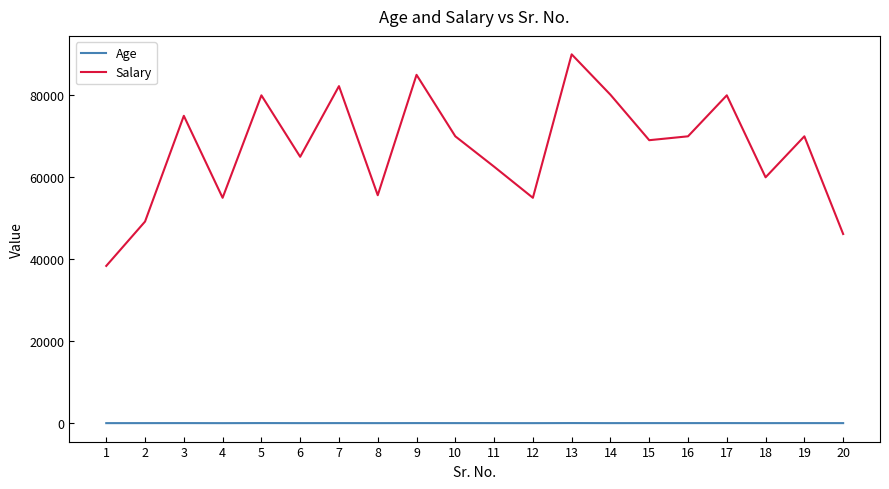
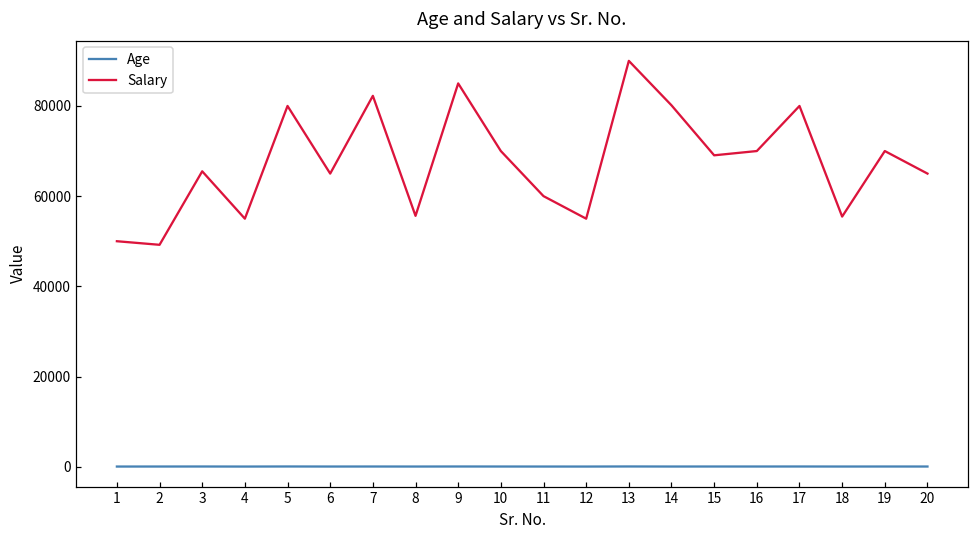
  {
    "Age": {
      "1": 0,
      "2": 0,
      "3": 0,
      "4": 0,
      "5": 0,
      "6": 0,
      "7": 0,
      "8": 0,
      "9": 0,
      "10": 0,
      "11": 0,
      "12": 0,
      "13": 0,
      "14": 0,
      "15": 0,
      "16": 0,
      "17": 0,
      "18": 0,
      "19": 0,
      "20": 0
    },
    "Salary": {
-     "1": 38000,
+     "1": 50000,
      "2": 49000,
-     "3": 75000,
+     "3": 66000,
      "4": 55000,
      "5": 80000,
      "6": 65000,
      "7": 82000,
      "8": 56000,
      "9": 85000,
      "10": 70000,
-     "11": 63000,
+     "11": 60000,
      "12": 55000,
      "13": 90000,
      "14": 80000,
      "15": 69000,
      "16": 70000,
      "17": 80000,
-     "18": 60000,
+     "18": 55000,
      "19": 70000,
-     "20": 46000
+     "20": 65000
    }
  }
